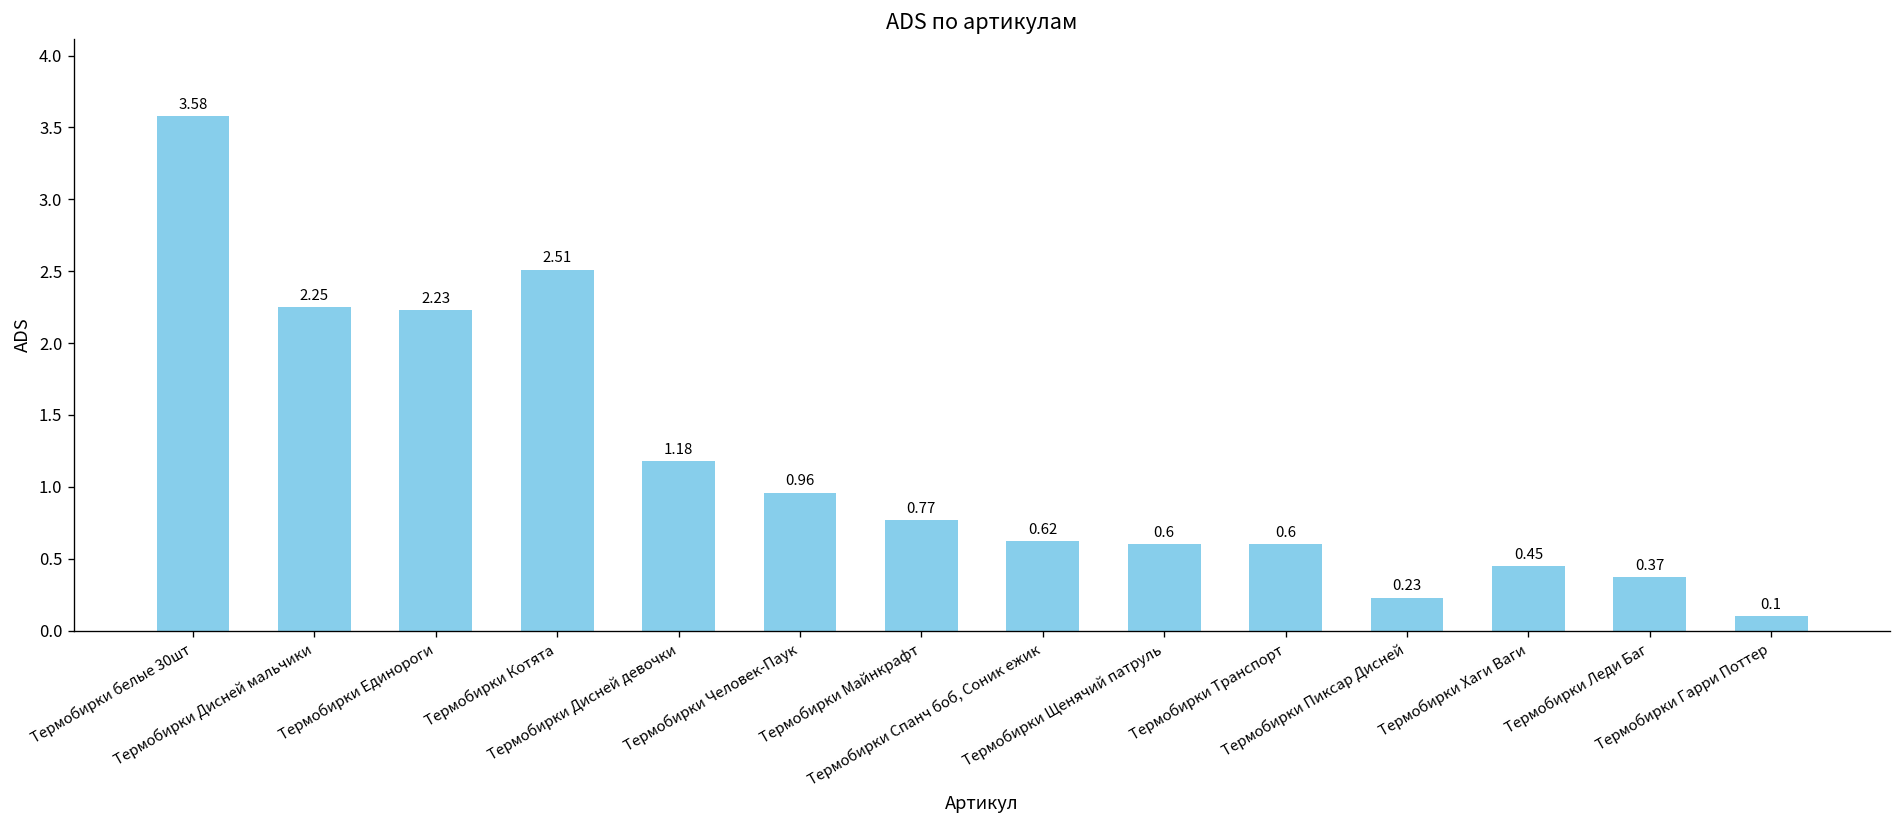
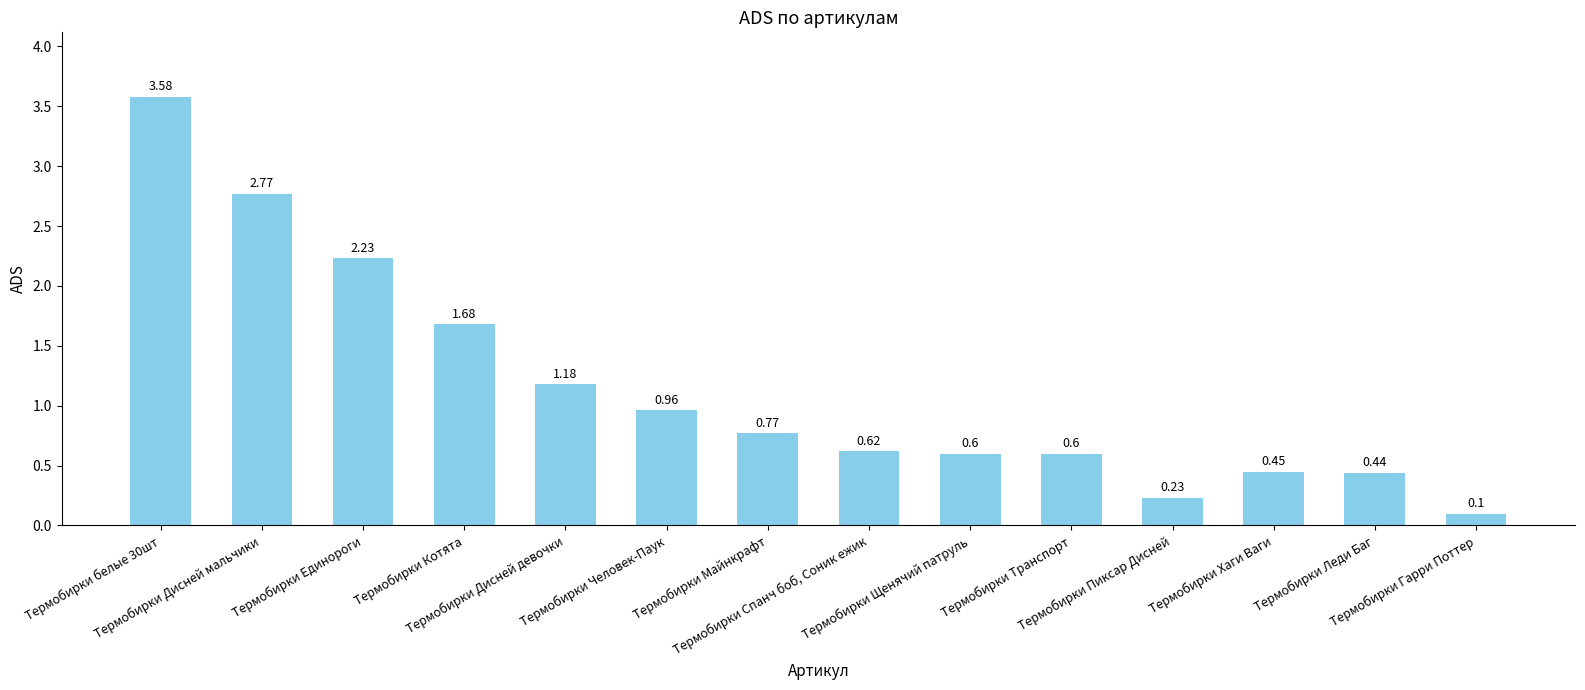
  {
    "Термобирки белые 30шт": 3.58,
-   "Термобирки Дисней мальчики": 2.25,
+   "Термобирки Дисней мальчики": 2.77,
    "Термобирки Единороги": 2.23,
-   "Термобирки Котята": 2.51,
+   "Термобирки Котята": 1.68,
    "Термобирки Дисней девочки": 1.18,
    "Термобирки Человек-Паук": 0.96,
    "Термобирки Майнкрафт": 0.77,
    "Термобирки Спанч боб, Соник ежик": 0.62,
    "Термобирки Щенячий патруль": 0.6,
    "Термобирки Транспорт": 0.6,
    "Термобирки Пиксар Дисней": 0.23,
    "Термобирки Хаги Ваги": 0.45,
-   "Термобирки Леди Баг": 0.37,
+   "Термобирки Леди Баг": 0.44,
    "Термобирки Гарри Поттер": 0.1
  }
